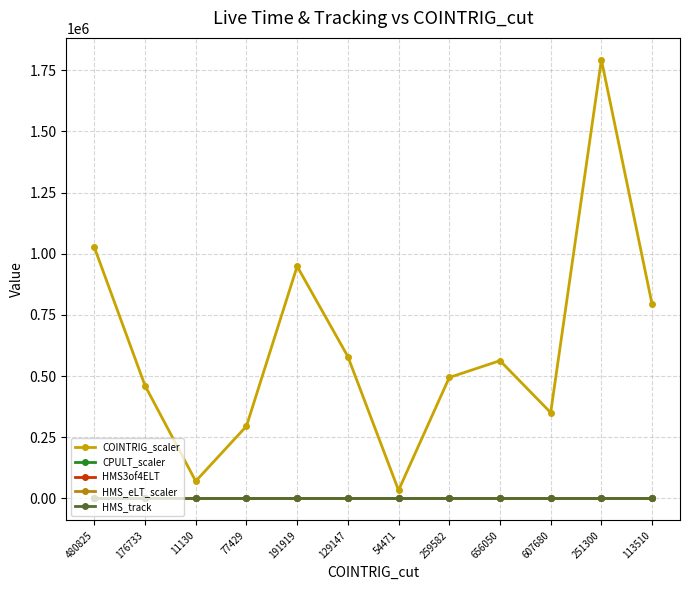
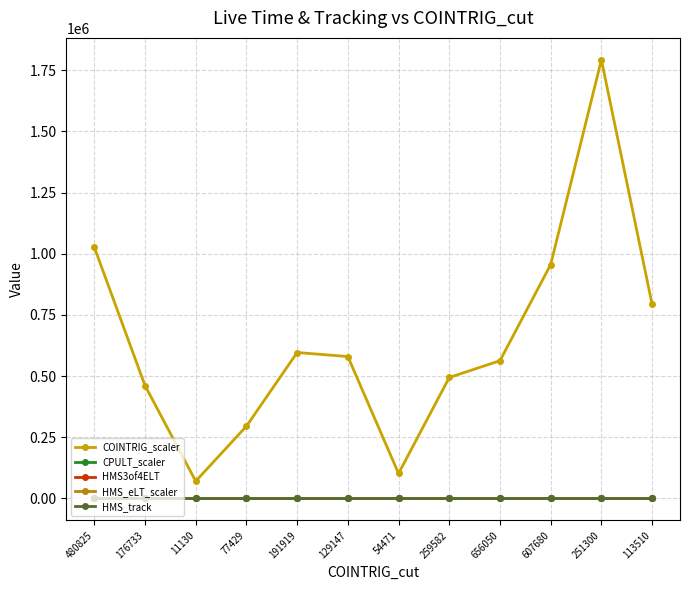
  {
    "COINTRIG_scaler": {
      "480825": 1030000,
      "176733": 460000,
      "11130": 70000,
      "77429": 300000,
-     "191919": 950000,
+     "191919": 600000,
      "129147": 580000,
-     "54471": 30000,
+     "54471": 100000,
      "259582": 490000,
      "656050": 560000,
-     "607680": 350000,
+     "607680": 960000,
      "251300": 1790000,
      "113510": 790000
    },
    "HMS_track": {
      "11130": 0,
      "77429": 0,
      "191919": 0,
      "129147": 0,
      "54471": 0,
      "259582": 0,
      "656050": 0,
      "607680": 0,
      "251300": 0,
      "113510": 0
    }
  }
